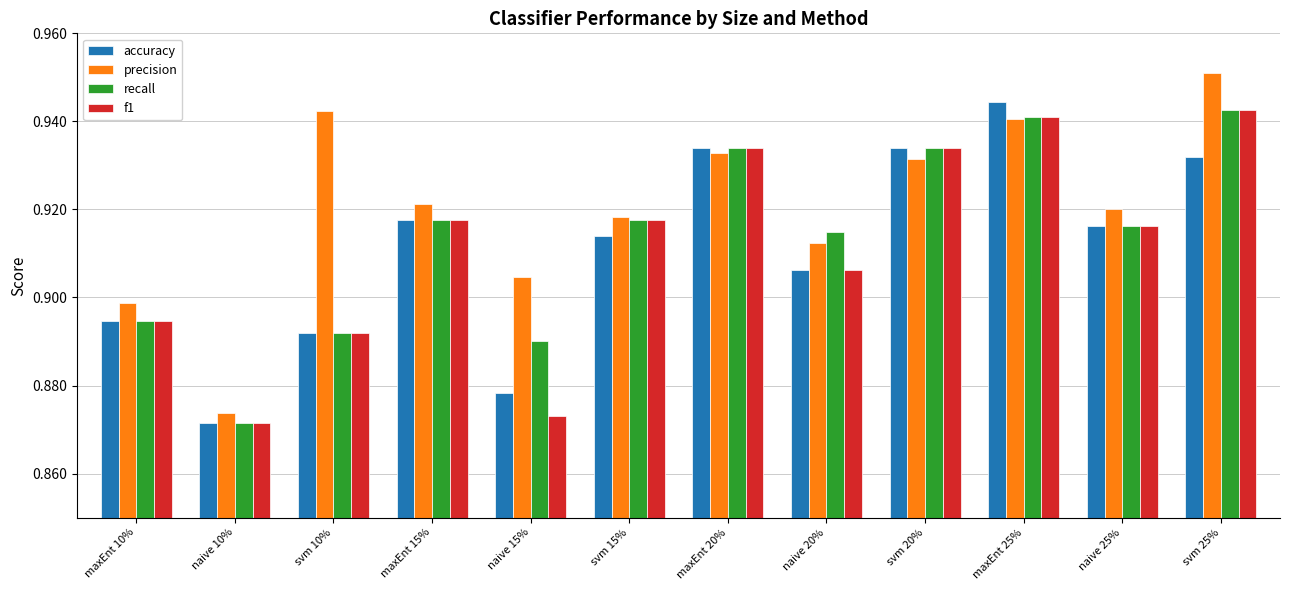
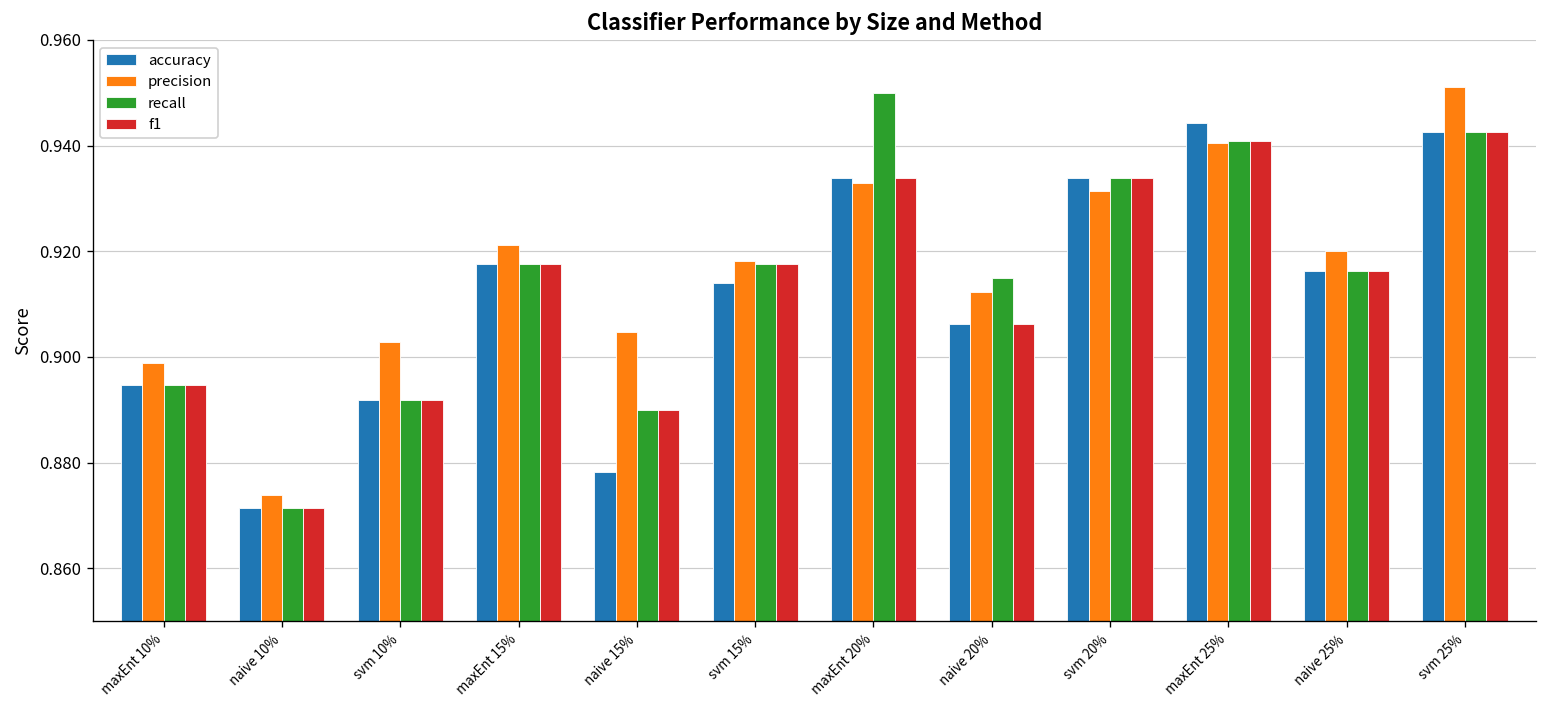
  {
    "accuracy": {
      "maxEnt 10%": 0.895,
      "naive 10%": 0.871,
      "svm 10%": 0.892,
      "maxEnt 15%": 0.918,
      "naive 15%": 0.878,
      "svm 15%": 0.914,
      "maxEnt 20%": 0.934,
      "naive 20%": 0.906,
      "svm 20%": 0.934,
      "maxEnt 25%": 0.944,
      "naive 25%": 0.916,
-     "svm 25%": 0.932
+     "svm 25%": 0.943
    },
    "precision": {
      "maxEnt 10%": 0.899,
      "naive 10%": 0.874,
-     "svm 10%": 0.942,
+     "svm 10%": 0.903,
      "maxEnt 15%": 0.921,
      "naive 15%": 0.905,
      "svm 15%": 0.918,
      "maxEnt 20%": 0.933,
      "naive 20%": 0.912,
      "svm 20%": 0.931,
      "maxEnt 25%": 0.940,
      "naive 25%": 0.920,
      "svm 25%": 0.951
    },
    "recall": {
      "maxEnt 10%": 0.895,
      "naive 10%": 0.871,
      "svm 10%": 0.892,
      "maxEnt 15%": 0.918,
      "naive 15%": 0.890,
      "svm 15%": 0.918,
-     "maxEnt 20%": 0.934,
+     "maxEnt 20%": 0.950,
      "naive 20%": 0.915,
      "svm 20%": 0.934,
      "maxEnt 25%": 0.941,
      "naive 25%": 0.916,
      "svm 25%": 0.943
    },
    "f1": {
      "maxEnt 10%": 0.895,
      "naive 10%": 0.871,
      "svm 10%": 0.892,
      "maxEnt 15%": 0.918,
-     "naive 15%": 0.873,
+     "naive 15%": 0.890,
      "svm 15%": 0.918,
      "maxEnt 20%": 0.934,
      "naive 20%": 0.906,
      "svm 20%": 0.934,
      "maxEnt 25%": 0.941,
      "naive 25%": 0.916,
      "svm 25%": 0.943
    }
  }
